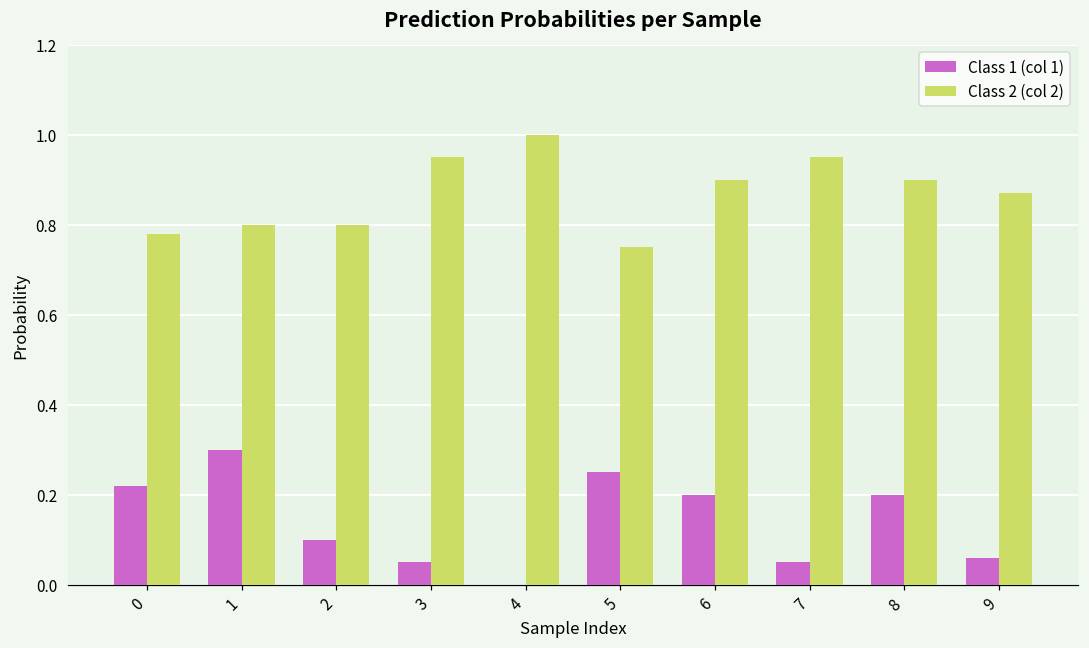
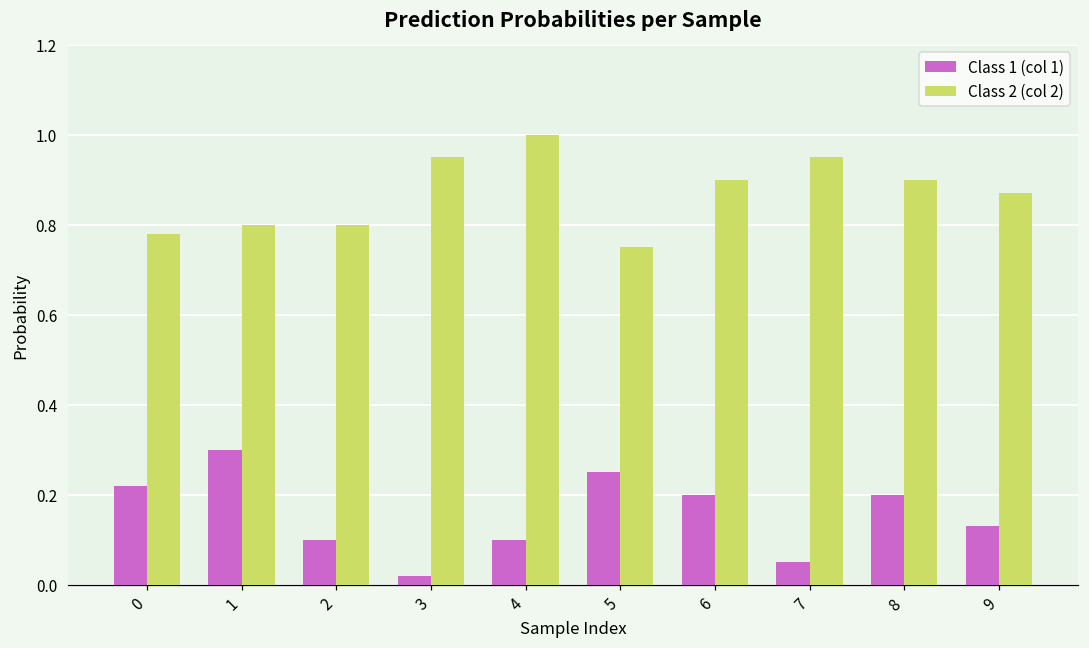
  {
    "Class 1 (col 1)": {
      "0": 0.22,
      "1": 0.30,
      "2": 0.10,
-     "3": 0.05,
-     "4": 0.0,
+     "3": 0.02,
+     "4": 0.1,
      "5": 0.25,
      "6": 0.20,
      "7": 0.05,
      "8": 0.20,
-     "9": 0.06
+     "9": 0.13
    },
    "Class 2 (col 2)": {
      "0": 0.78,
      "1": 0.80,
      "2": 0.80,
      "3": 0.95,
      "4": 1.00,
      "5": 0.75,
      "6": 0.90,
      "7": 0.95,
      "8": 0.90,
      "9": 0.87
    }
  }
